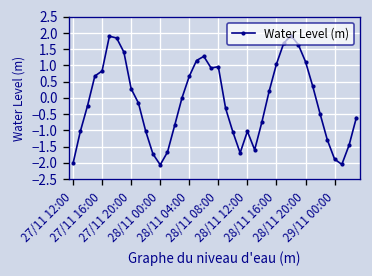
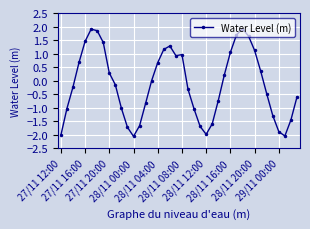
  {
    "27/11 12:00": -2.0,
-   "27/11 16:00": 0.8,
+   "27/11 16:00": 1.5,
    "27/11 20:00": 0.3,
    "28/11 00:00": -2.1,
    "28/11 04:00": 0.7,
    "28/11 08:00": 1.0,
-   "28/11 12:00": -1.0,
+   "28/11 12:00": -2.0,
    "28/11 16:00": 1.0,
    "28/11 20:00": 1.1,
    "29/11 00:00": -1.9
  }
